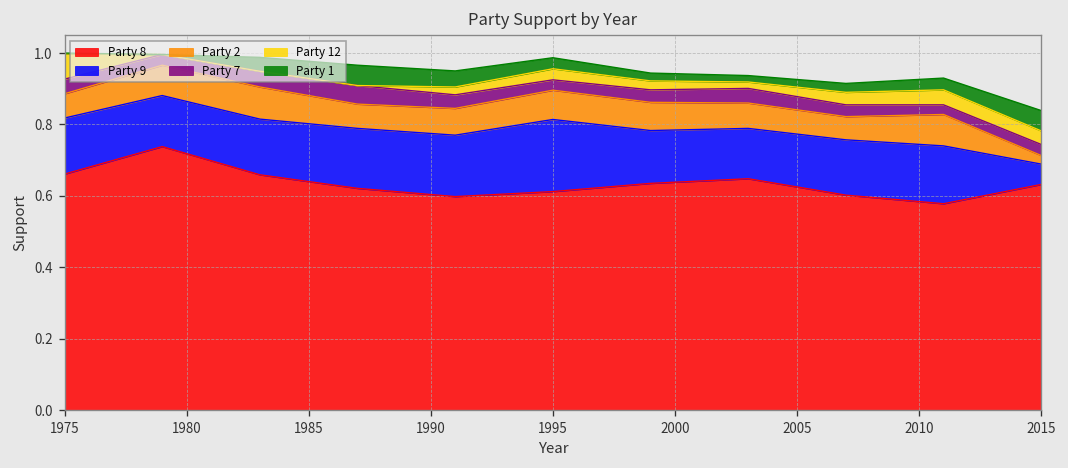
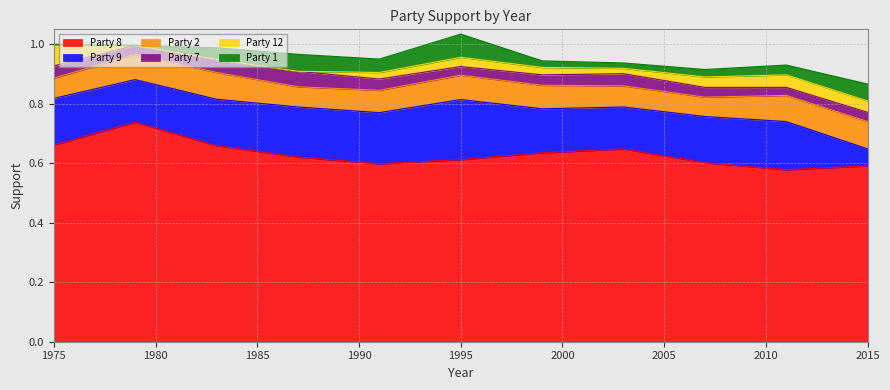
  {
    "Party 8": {
      "1975": 0.66,
      "1995": 0.61,
-     "2015": 0.63
+     "2015": 0.59
    },
    "Party 9": {
      "1975": 0.16,
      "1995": 0.20,
      "2015": 0.06
    },
    "Party 2": {
      "1975": 0.07,
      "1995": 0.08,
-     "2015": 0.02
+     "2015": 0.09
    },
    "Party 7": {
      "1975": 0.04,
      "1995": 0.03,
      "2015": 0.03
    },
    "Party 12": {
      "1995": 0.03,
      "2015": 0.04
    },
    "Party 1": {
-     "1995": 0.03,
+     "1995": 0.08,
      "2015": 0.06
    }
  }
